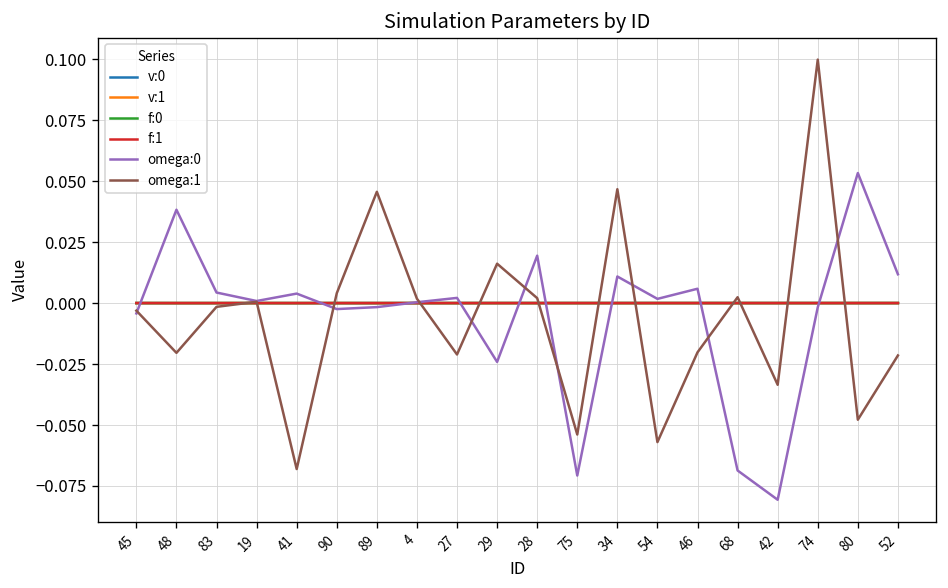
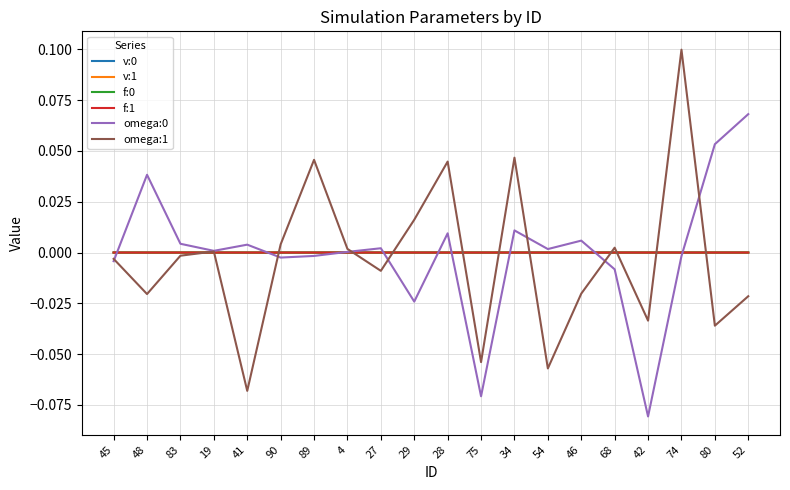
  {
    "omega:0": {
      "48": 0.038,
      "83": 0.004,
      "41": 0.004,
      "90": -0.002,
      "89": -0.002,
      "27": 0.002,
      "29": -0.024,
-     "28": 0.019,
+     "28": 0.009,
      "75": -0.071,
      "34": 0.011,
      "54": 0.002,
      "46": 0.006,
-     "68": -0.069,
+     "68": -0.008,
      "42": -0.081,
      "74": -0.002,
      "80": 0.053,
-     "52": 0.012
+     "52": 0.068
    },
    "omega:1": {
      "48": -0.020,
      "83": -0.002,
      "41": -0.068,
      "90": 0.004,
      "89": 0.046,
      "4": 0.002,
-     "27": -0.021,
+     "27": -0.009,
      "29": 0.016,
-     "28": 0.002,
+     "28": 0.045,
      "75": -0.054,
      "34": 0.047,
      "54": -0.057,
      "46": -0.020,
      "68": 0.002,
      "42": -0.034,
      "74": 0.100,
-     "80": -0.048,
+     "80": -0.036,
      "52": -0.021
    }
  }
